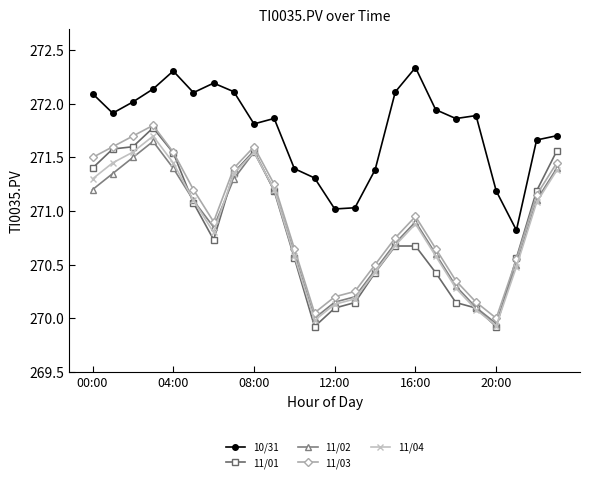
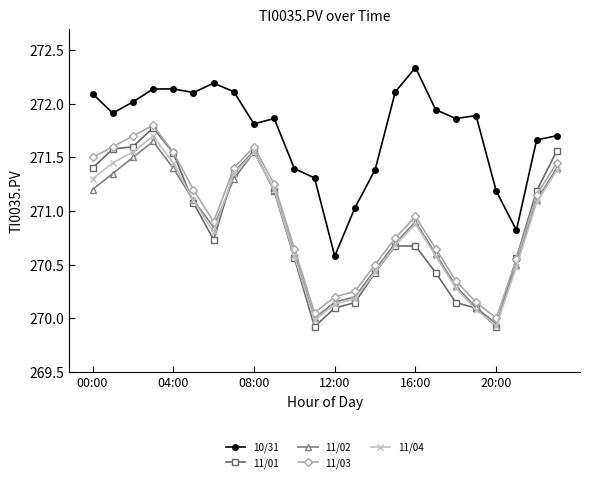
  {
    "10/31": {
      "00:00": 272.10,
-     "04:00": 272.31,
+     "04:00": 272.14,
      "08:00": 271.81,
-     "12:00": 271.02,
+     "12:00": 270.58,
      "16:00": 272.34,
      "20:00": 271.19
    }
  }
